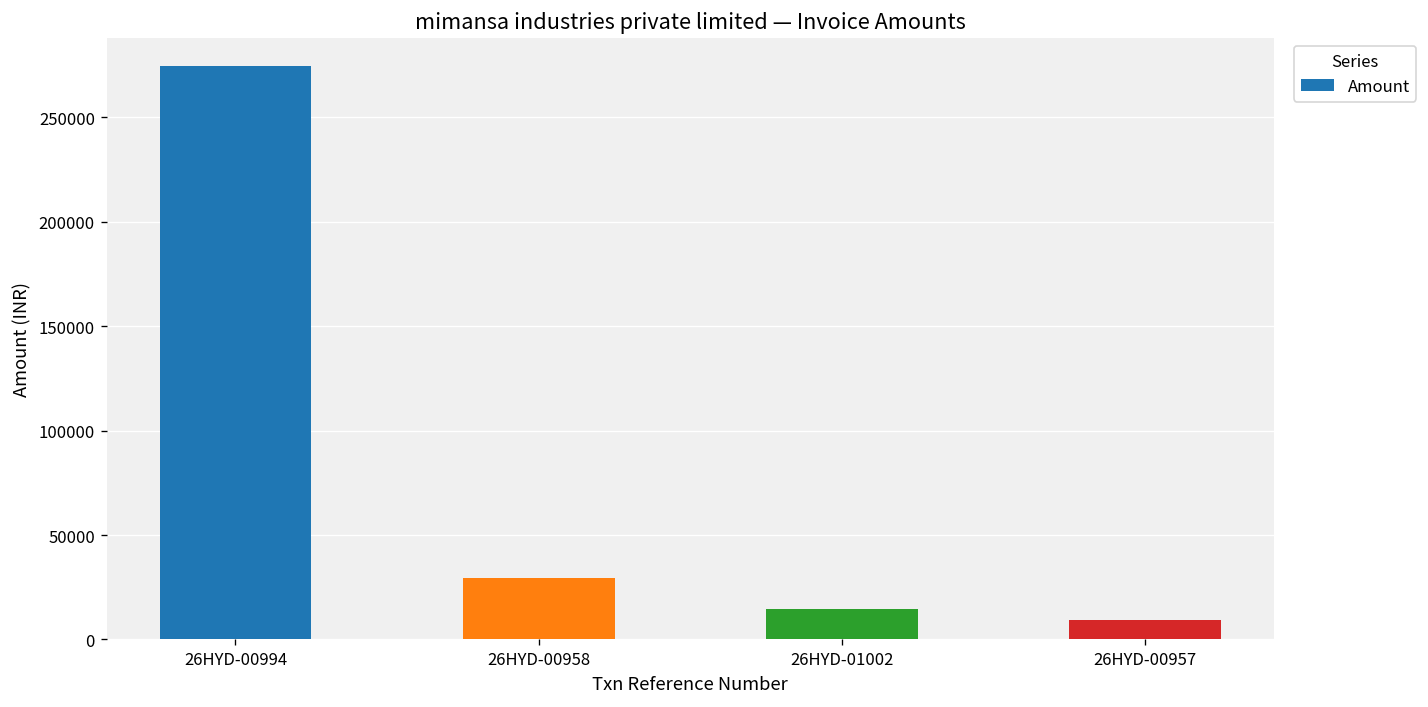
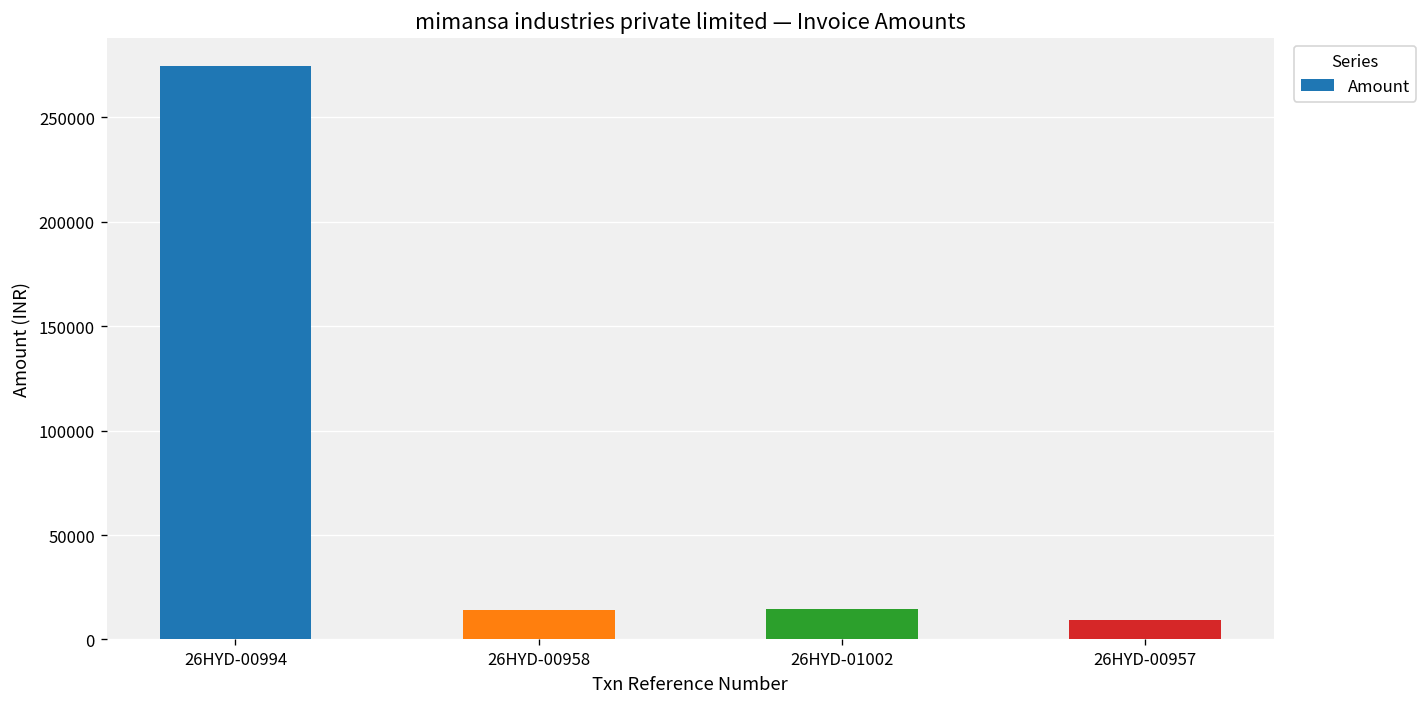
  {
    "26HYD-00994": 274000,
-   "26HYD-00958": 30000,
+   "26HYD-00958": 14000,
    "26HYD-01002": 15000,
    "26HYD-00957": 9000
  }
